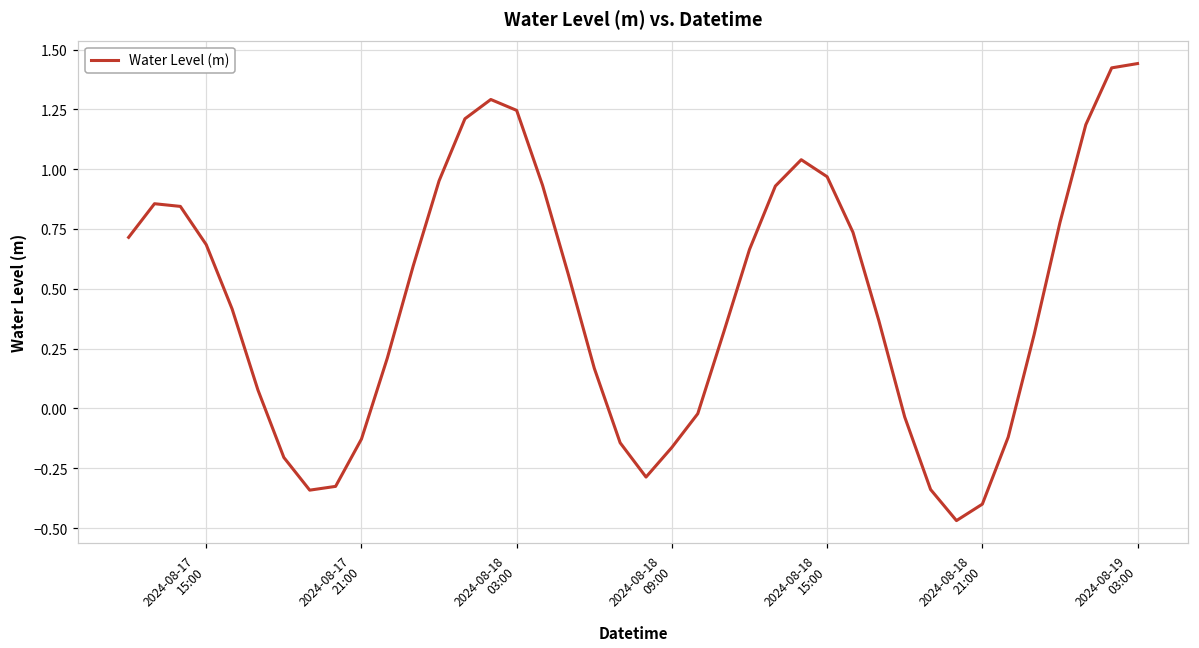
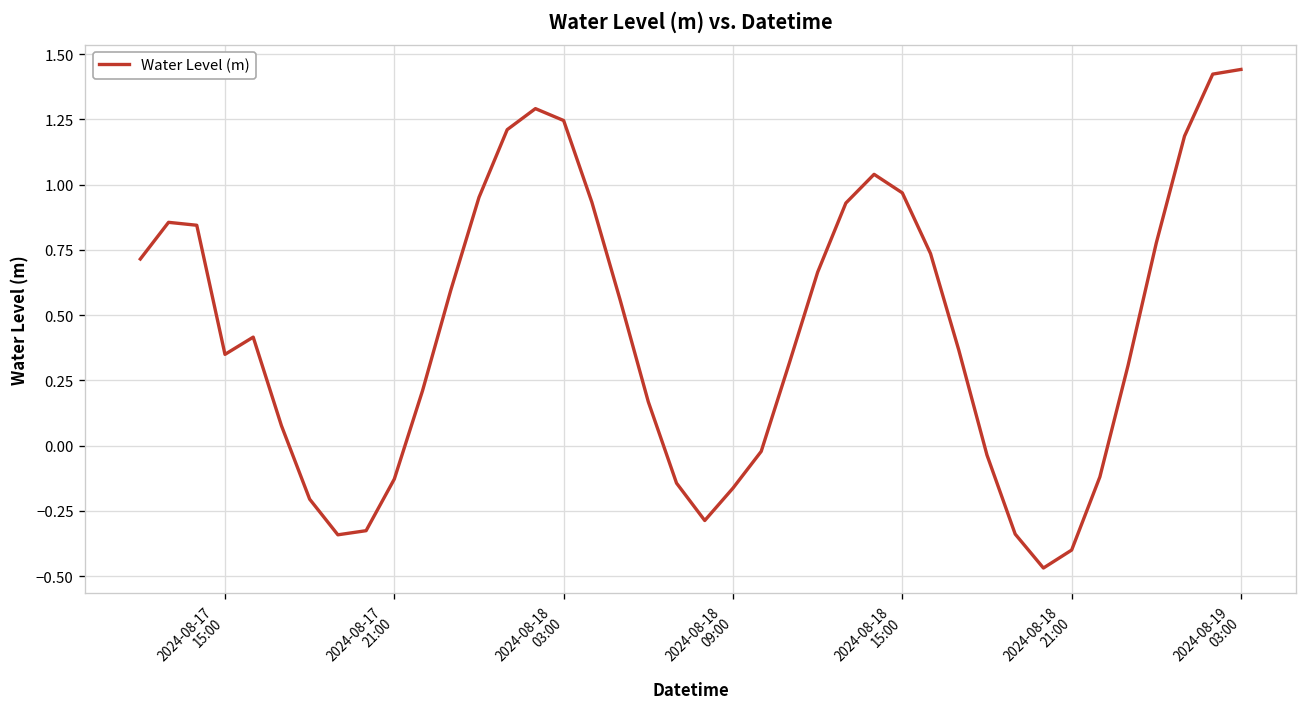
  {
-   "2024-08-17 15:00": 0.68,
+   "2024-08-17 15:00": 0.35,
    "2024-08-17 21:00": -0.13,
    "2024-08-18 03:00": 1.25,
    "2024-08-18 09:00": -0.16,
    "2024-08-18 15:00": 0.97,
    "2024-08-18 21:00": -0.40,
    "2024-08-19 03:00": 1.44
  }
